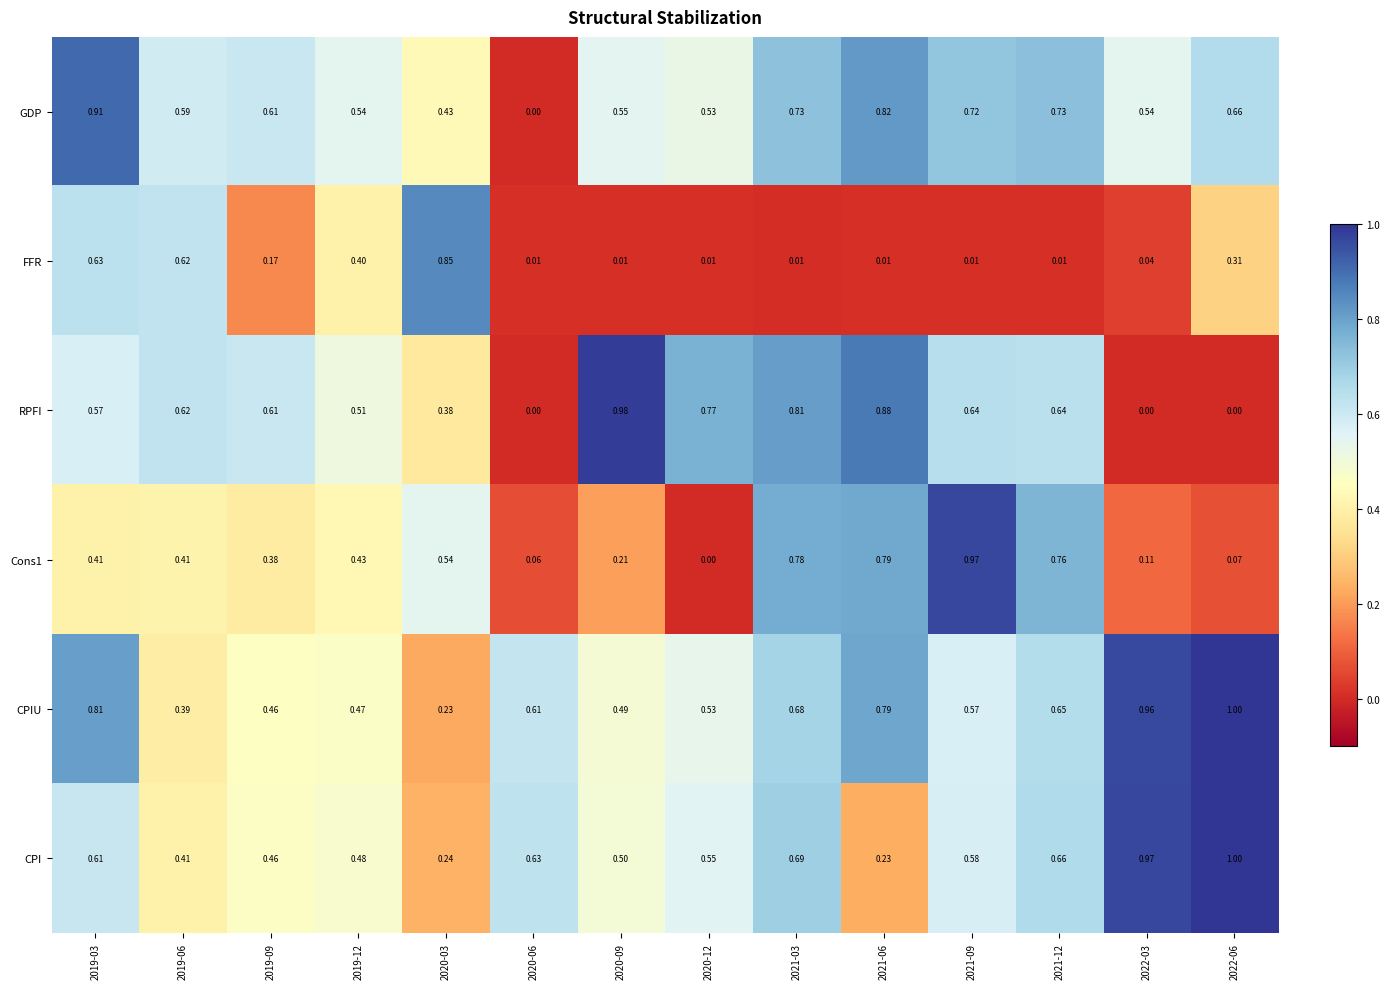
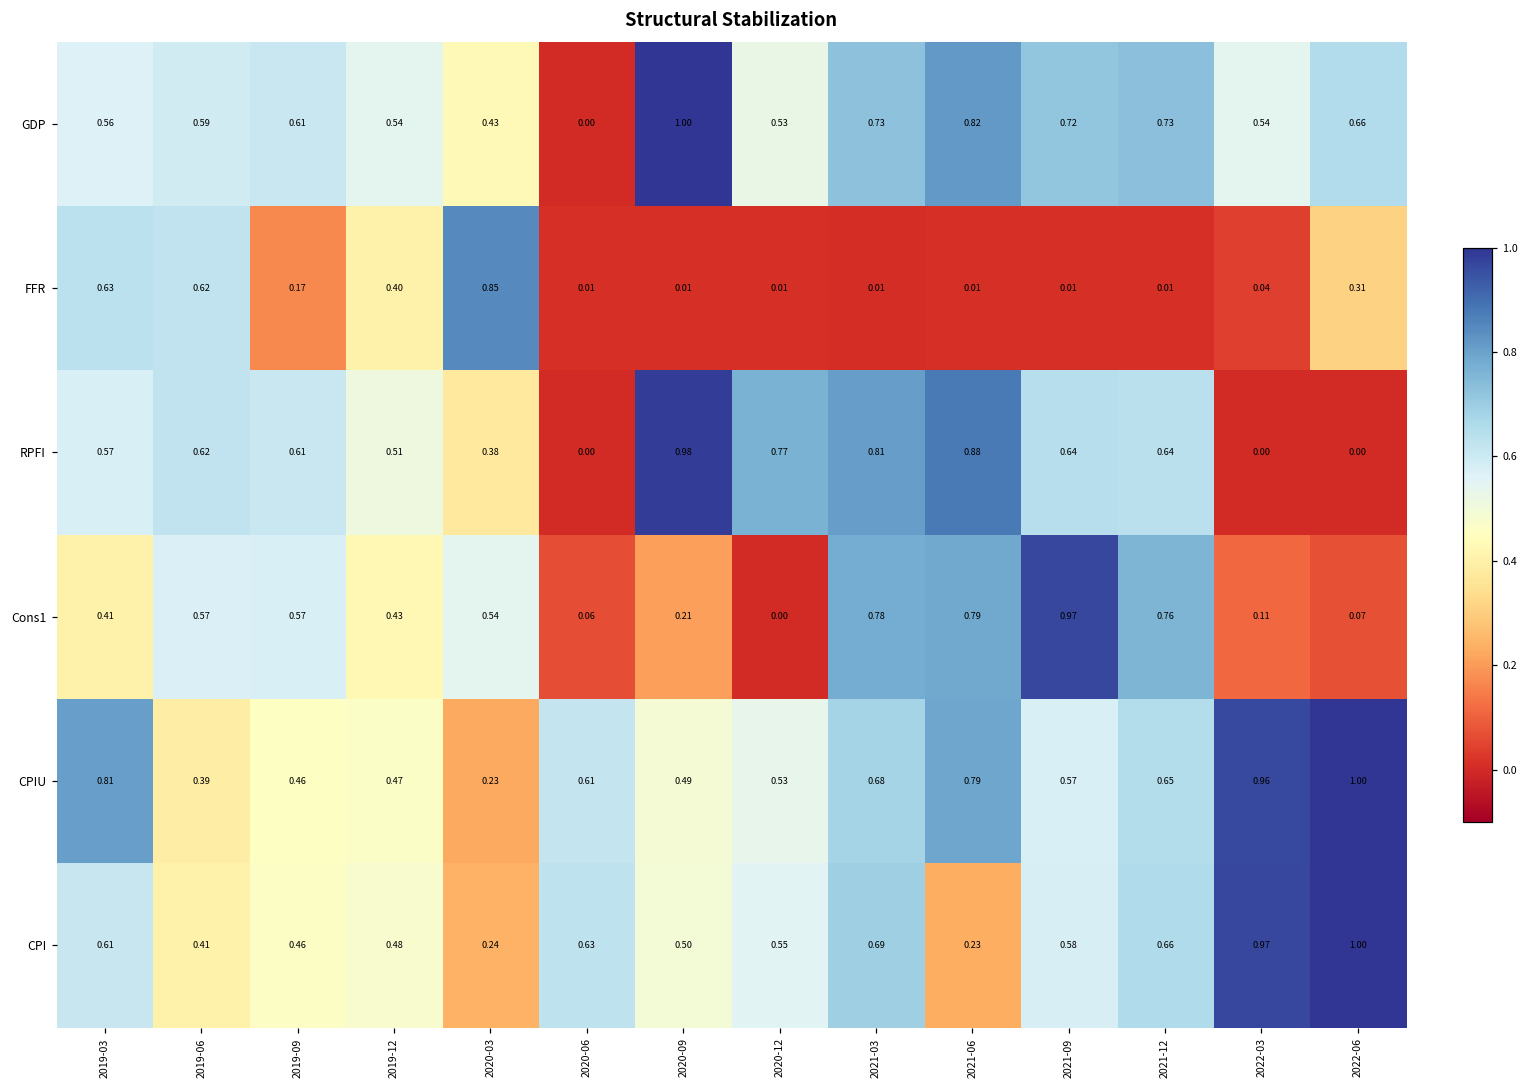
  {
    "GDP": {
-     "2019-03": 0.91,
+     "2019-03": 0.56,
      "2019-06": 0.59,
      "2019-09": 0.61,
      "2019-12": 0.54,
      "2020-03": 0.43,
      "2020-06": 0.00,
-     "2020-09": 0.55,
+     "2020-09": 1.00,
      "2020-12": 0.53,
      "2021-03": 0.73,
      "2021-06": 0.82,
      "2021-09": 0.72,
      "2021-12": 0.73,
      "2022-03": 0.54,
      "2022-06": 0.66
    },
    "FFR": {
      "2019-03": 0.63,
      "2019-06": 0.62,
      "2019-09": 0.17,
      "2019-12": 0.40,
      "2020-03": 0.85,
      "2020-06": 0.01,
      "2020-09": 0.01,
      "2020-12": 0.01,
      "2021-03": 0.01,
      "2021-06": 0.01,
      "2021-09": 0.01,
      "2021-12": 0.01,
      "2022-03": 0.04,
      "2022-06": 0.31
    },
    "RPFI": {
      "2019-03": 0.57,
      "2019-06": 0.62,
      "2019-09": 0.61,
      "2019-12": 0.51,
      "2020-03": 0.38,
      "2020-06": 0.00,
      "2020-09": 0.98,
      "2020-12": 0.77,
      "2021-03": 0.81,
      "2021-06": 0.88,
      "2021-09": 0.64,
      "2021-12": 0.64,
      "2022-03": 0.00,
      "2022-06": 0.00
    },
    "Cons1": {
      "2019-03": 0.41,
-     "2019-06": 0.41,
-     "2019-09": 0.38,
+     "2019-06": 0.57,
+     "2019-09": 0.57,
      "2019-12": 0.43,
      "2020-03": 0.54,
      "2020-06": 0.06,
      "2020-09": 0.21,
      "2020-12": 0.00,
      "2021-03": 0.78,
      "2021-06": 0.79,
      "2021-09": 0.97,
      "2021-12": 0.76,
      "2022-03": 0.11,
      "2022-06": 0.07
    },
    "CPIU": {
      "2019-03": 0.81,
      "2019-06": 0.39,
      "2019-09": 0.46,
      "2019-12": 0.47,
      "2020-03": 0.23,
      "2020-06": 0.61,
      "2020-09": 0.49,
      "2020-12": 0.53,
      "2021-03": 0.68,
      "2021-06": 0.79,
      "2021-09": 0.57,
      "2021-12": 0.65,
      "2022-03": 0.96,
      "2022-06": 1.00
    },
    "CPI": {
      "2019-03": 0.61,
      "2019-06": 0.41,
      "2019-09": 0.46,
      "2019-12": 0.48,
      "2020-03": 0.24,
      "2020-06": 0.63,
      "2020-09": 0.50,
      "2020-12": 0.55,
      "2021-03": 0.69,
      "2021-06": 0.23,
      "2021-09": 0.58,
      "2021-12": 0.66,
      "2022-03": 0.97,
      "2022-06": 1.00
    }
  }
